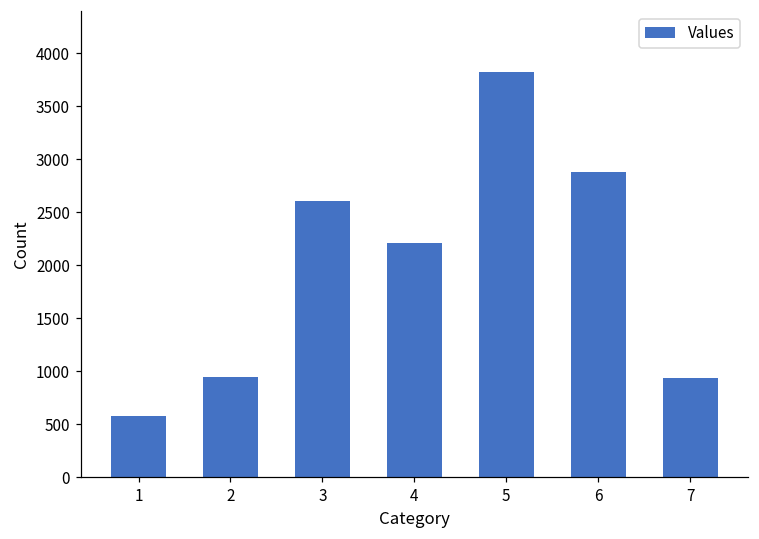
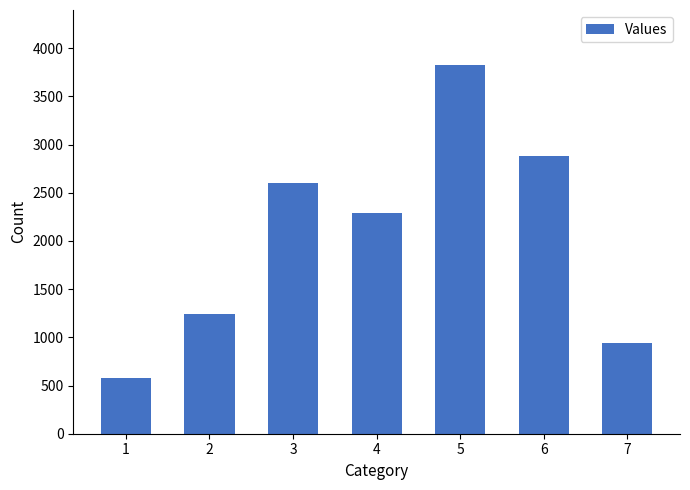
  {
    "1": 600,
-   "2": 900,
+   "2": 1200,
    "3": 2600,
-   "4": 2200,
+   "4": 2300,
    "5": 3800,
    "6": 2900,
    "7": 900
  }
